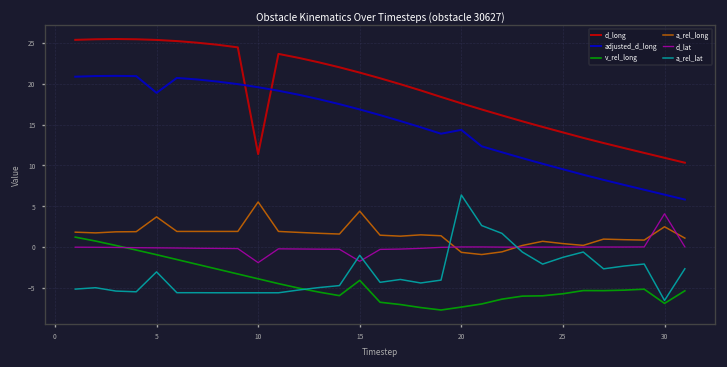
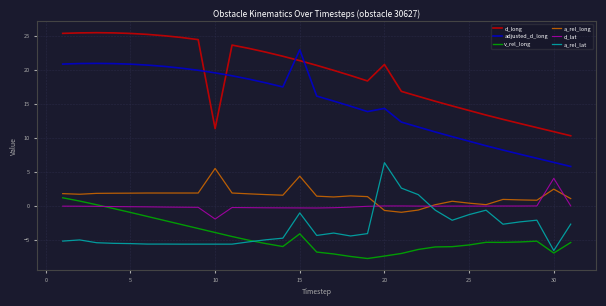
  {
    "d_long": {
      "5": 25,
      "10": 11,
      "15": 21,
-     "20": 18,
+     "20": 21,
      "25": 14,
      "30": 11
    },
    "adjusted_d_long": {
-     "5": 19,
+     "5": 21,
      "10": 20,
-     "15": 17,
+     "15": 23,
      "20": 14,
      "25": 10,
      "30": 6
    },
    "v_rel_long": {
      "5": -1,
      "10": -4,
      "15": -4,
      "20": -7,
      "25": -6
    },
    "a_rel_long": {
-     "5": 4,
+     "5": 2,
      "10": 6,
      "15": 4,
      "20": -1,
      "25": 0,
      "30": 2
    },
    "d_lat": {
      "5": 0,
      "10": -2,
-     "15": -2,
+     "15": 0,
      "20": 0,
      "25": 0,
      "30": 4
    },
    "a_rel_lat": {
-     "5": -3,
+     "5": -6,
      "10": -6,
      "15": -1,
      "20": 6,
      "25": -1
    }
  }
